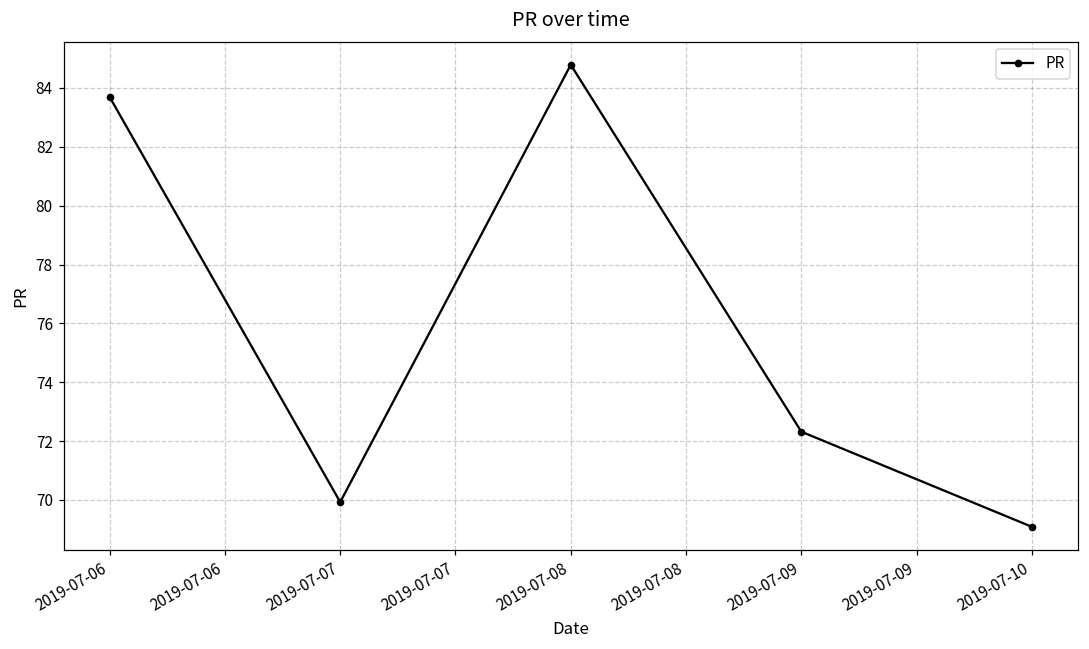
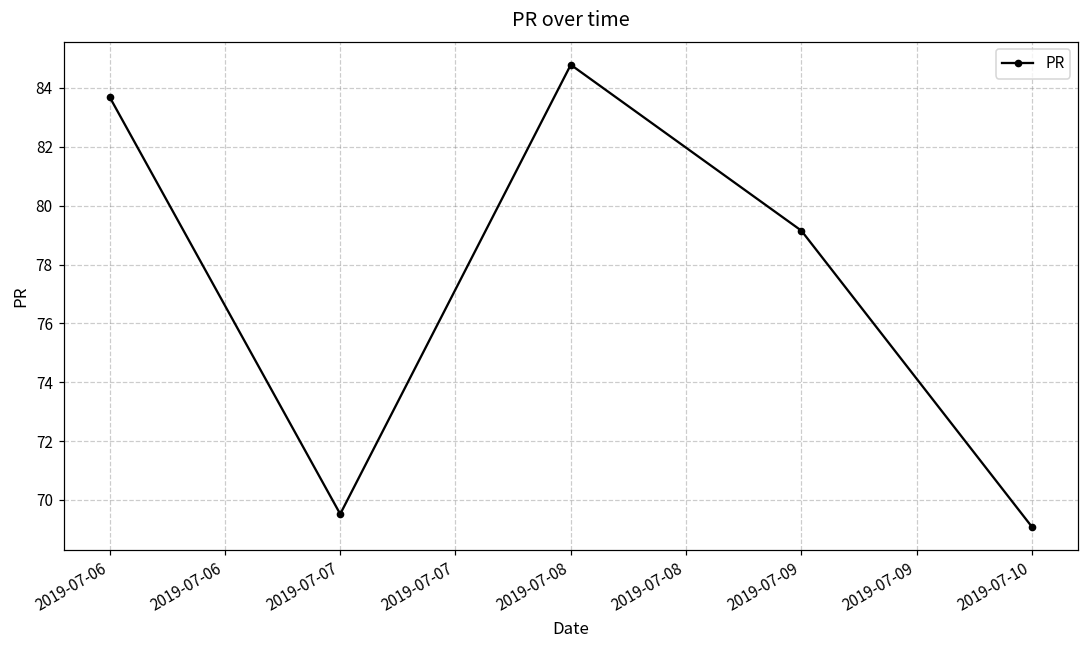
  {
    "2019-07-06": 83.7,
-   "2019-07-07": 69.9,
+   "2019-07-07": 69.5,
    "2019-07-08": 84.8,
-   "2019-07-09": 72.3,
+   "2019-07-09": 79.2,
    "2019-07-10": 69.1
  }
